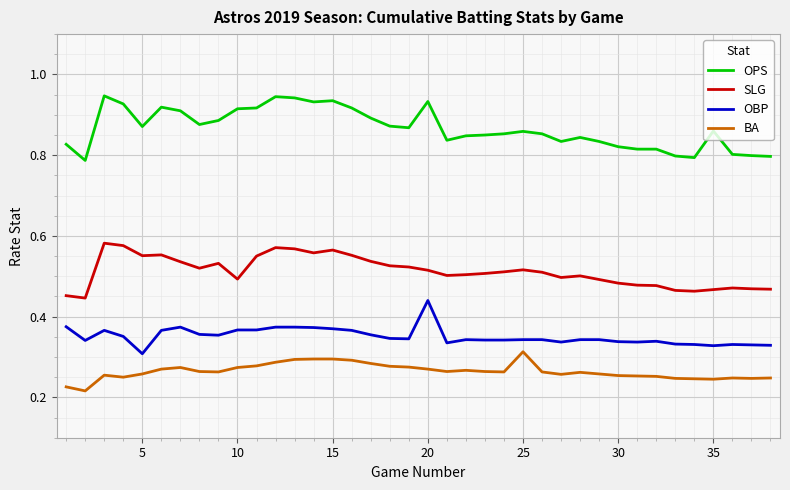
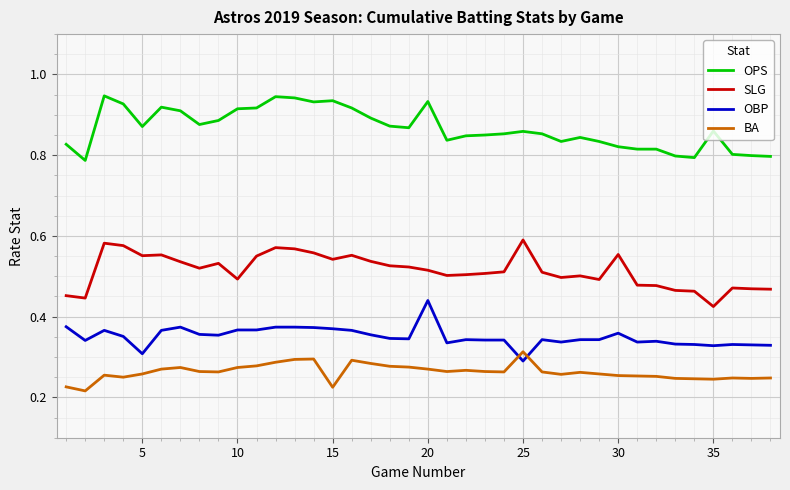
  {
    "OPS": {
      "5": 0.87,
      "10": 0.92,
      "15": 0.94,
      "20": 0.93,
      "25": 0.86,
      "30": 0.82
    },
    "SLG": {
      "5": 0.55,
      "10": 0.49,
-     "15": 0.57,
+     "15": 0.54,
      "20": 0.52,
-     "25": 0.52,
-     "30": 0.48,
-     "35": 0.47
+     "25": 0.59,
+     "30": 0.55,
+     "35": 0.43
    },
    "OBP": {
      "5": 0.31,
      "10": 0.37,
      "15": 0.37,
      "20": 0.44,
-     "25": 0.34,
-     "30": 0.34,
+     "25": 0.29,
+     "30": 0.36,
      "35": 0.33
    },
    "BA": {
      "5": 0.26,
      "10": 0.27,
-     "15": 0.30,
+     "15": 0.23,
      "20": 0.27,
      "25": 0.31,
      "30": 0.25,
      "35": 0.25
    }
  }
